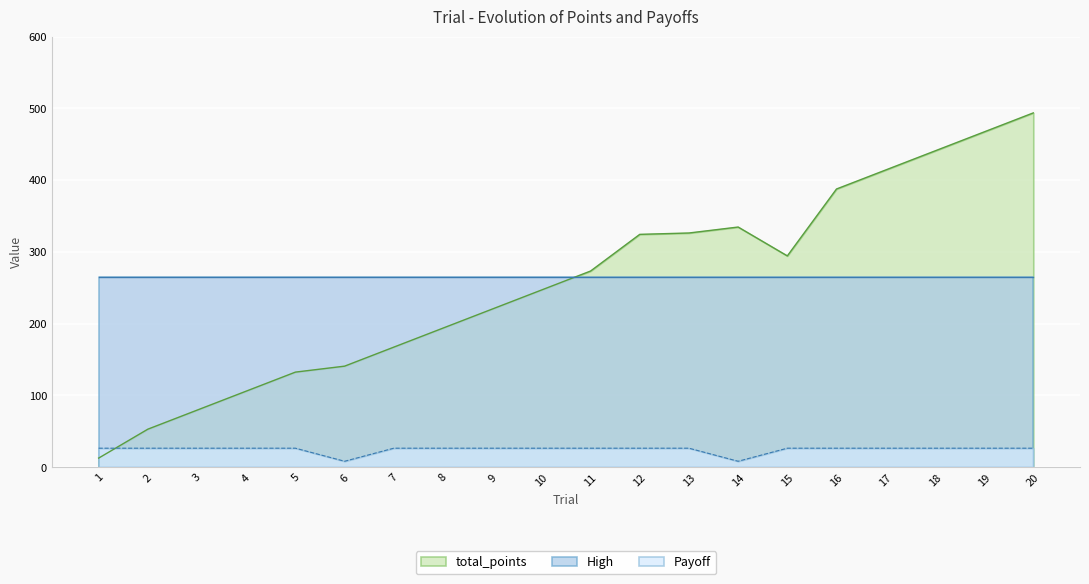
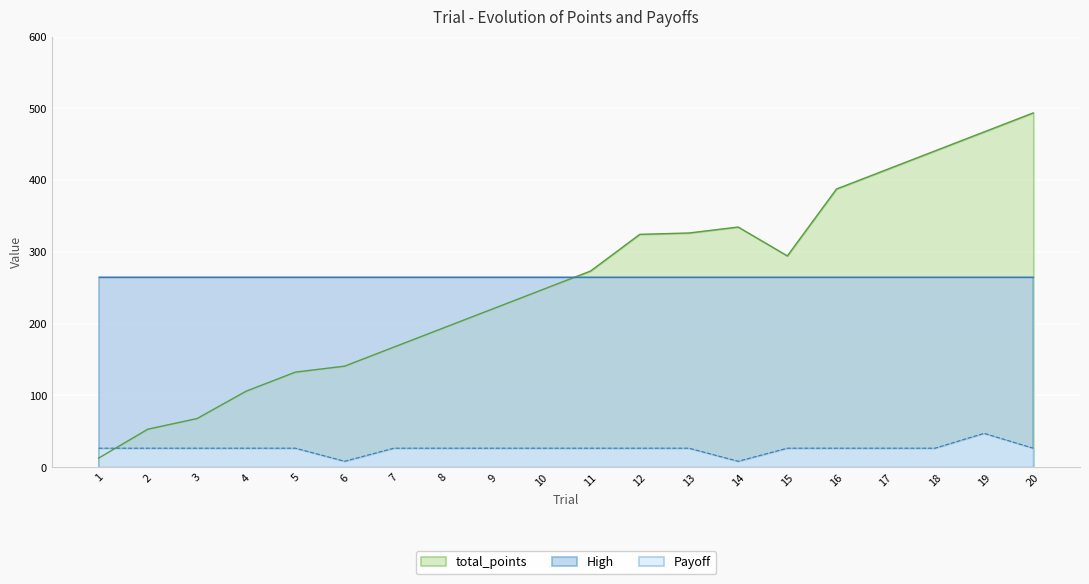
  {
    "total_points": {
      "1": 10,
      "2": 50,
-     "3": 80,
+     "3": 70,
      "4": 110,
      "5": 130,
      "6": 140,
      "7": 170,
      "8": 190,
      "9": 220,
      "10": 250,
      "11": 270,
      "12": 320,
      "13": 330,
      "14": 330,
      "15": 290,
      "16": 390,
      "17": 410,
      "18": 440,
      "19": 470,
      "20": 490
    },
    "High": {
      "1": 270,
      "2": 270,
      "3": 270,
      "4": 270,
      "5": 270,
      "6": 270,
      "7": 270,
      "8": 270,
      "9": 270,
      "10": 270,
      "11": 270,
      "12": 270,
      "13": 270,
      "14": 270,
      "15": 270,
      "16": 270,
      "17": 270,
      "18": 270,
      "19": 270,
      "20": 270
    },
    "Payoff": {
      "1": 30,
      "2": 30,
      "3": 30,
      "4": 30,
      "5": 30,
      "6": 10,
      "7": 30,
      "8": 30,
      "9": 30,
      "10": 30,
      "11": 30,
      "12": 30,
      "13": 30,
      "14": 10,
      "15": 30,
      "16": 30,
      "17": 30,
      "18": 30,
-     "19": 30,
+     "19": 50,
      "20": 30
    }
  }
